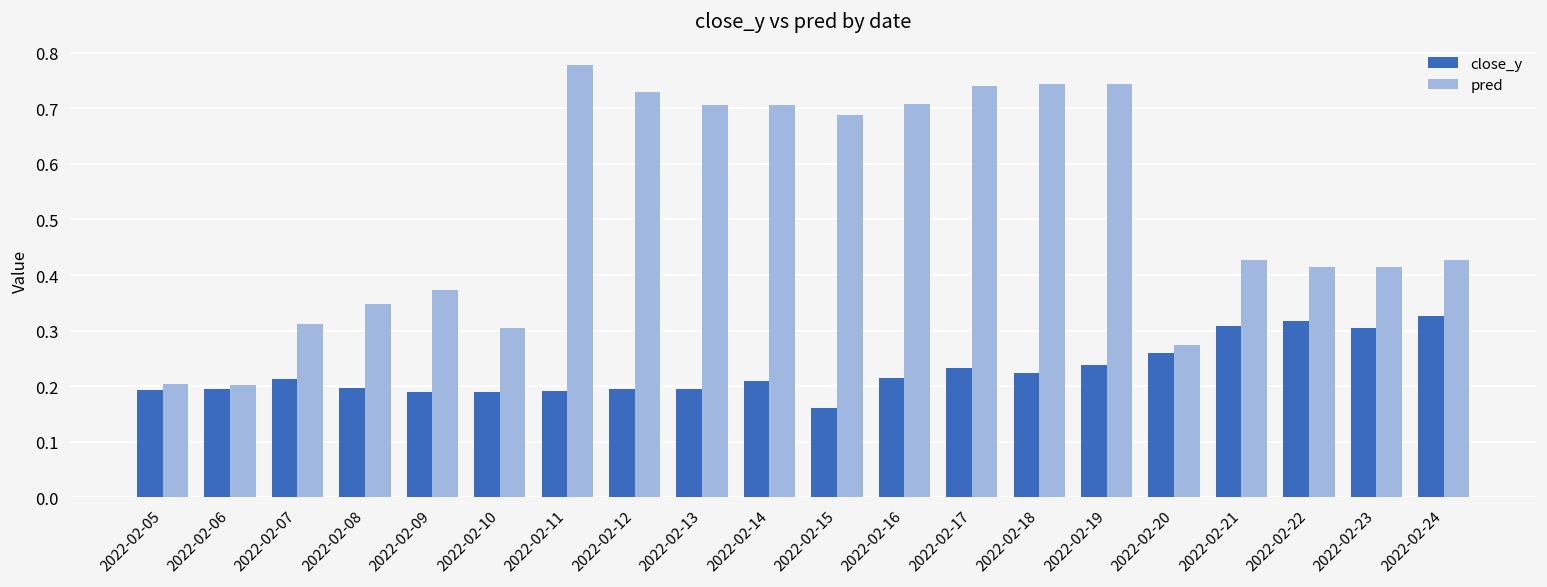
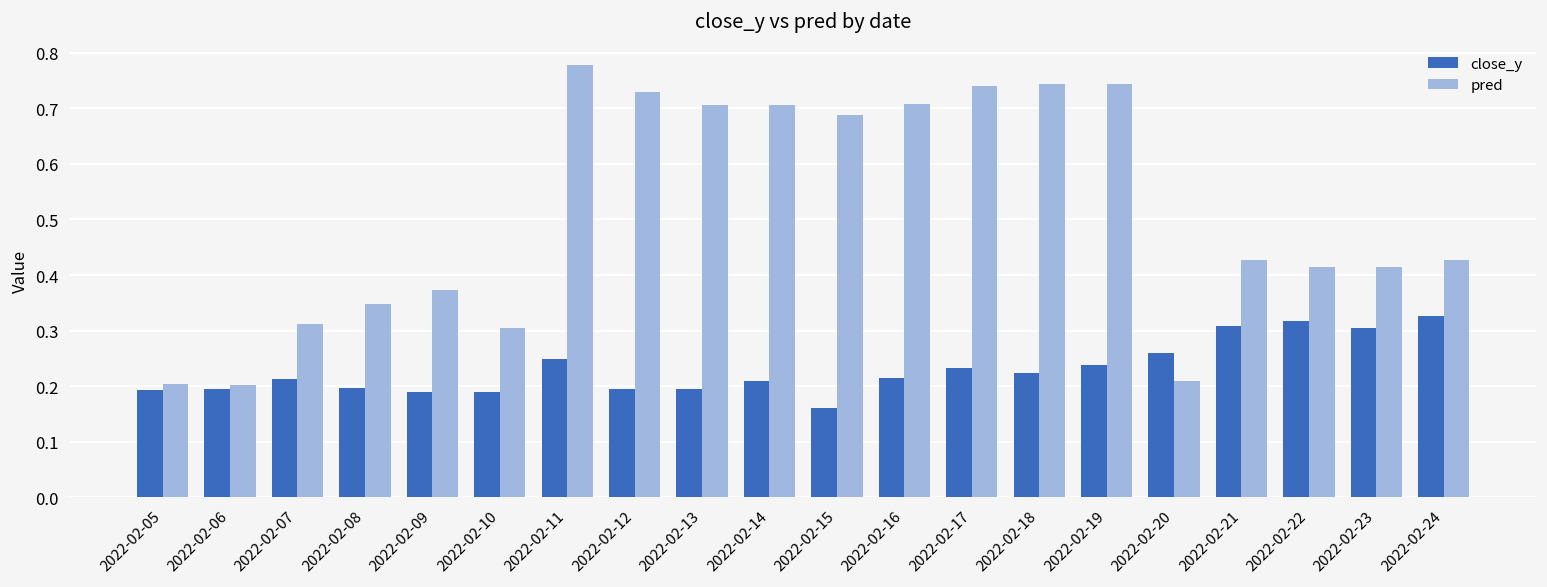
  {
    "close_y": {
      "2022-02-05": 0.19,
      "2022-02-06": 0.20,
      "2022-02-07": 0.21,
      "2022-02-08": 0.20,
      "2022-02-09": 0.19,
      "2022-02-10": 0.19,
-     "2022-02-11": 0.19,
+     "2022-02-11": 0.25,
      "2022-02-12": 0.20,
      "2022-02-13": 0.19,
      "2022-02-14": 0.21,
      "2022-02-15": 0.16,
      "2022-02-16": 0.21,
      "2022-02-17": 0.23,
      "2022-02-18": 0.22,
      "2022-02-19": 0.24,
      "2022-02-20": 0.26,
      "2022-02-21": 0.31,
      "2022-02-22": 0.32,
      "2022-02-23": 0.30,
      "2022-02-24": 0.33
    },
    "pred": {
      "2022-02-05": 0.20,
      "2022-02-06": 0.20,
      "2022-02-07": 0.31,
      "2022-02-08": 0.35,
      "2022-02-09": 0.37,
      "2022-02-10": 0.30,
      "2022-02-11": 0.78,
      "2022-02-12": 0.73,
      "2022-02-13": 0.71,
      "2022-02-14": 0.71,
      "2022-02-15": 0.69,
      "2022-02-16": 0.71,
      "2022-02-17": 0.74,
      "2022-02-18": 0.74,
      "2022-02-19": 0.74,
-     "2022-02-20": 0.27,
+     "2022-02-20": 0.21,
      "2022-02-21": 0.43,
      "2022-02-22": 0.42,
      "2022-02-23": 0.42,
      "2022-02-24": 0.43
    }
  }
